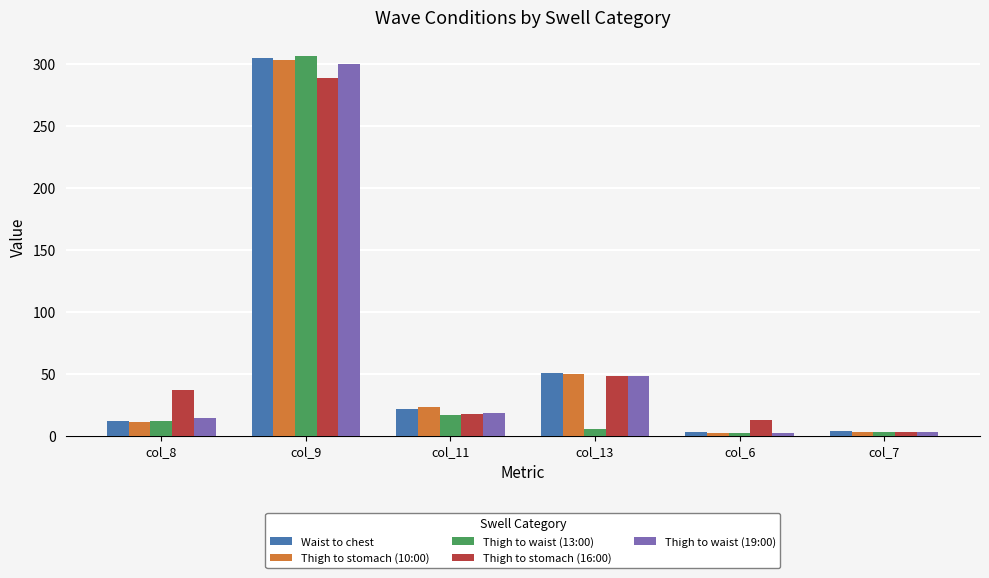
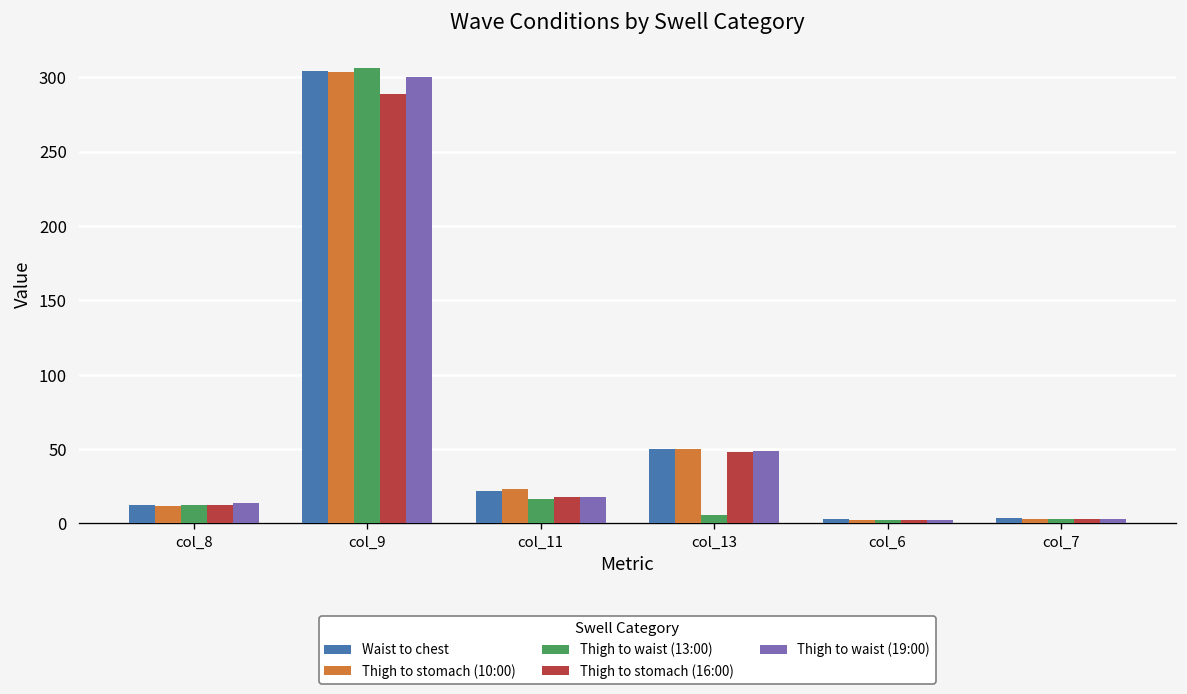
  {
    "Thigh to stomach (10:00)": {
      "col_8": 12,
      "col_9": 303,
      "col_11": 23,
      "col_13": 50,
      "col_6": 2,
      "col_7": 3
    },
    "Thigh to waist (13:00)": {
      "col_8": 12,
      "col_9": 306,
      "col_11": 17,
      "col_13": 6,
      "col_7": 3
    },
    "Thigh to stomach (16:00)": {
-     "col_8": 37,
+     "col_8": 12,
      "col_9": 289,
      "col_11": 17,
      "col_13": 48,
-     "col_6": 12,
+     "col_6": 2,
      "col_7": 3
    }
  }
